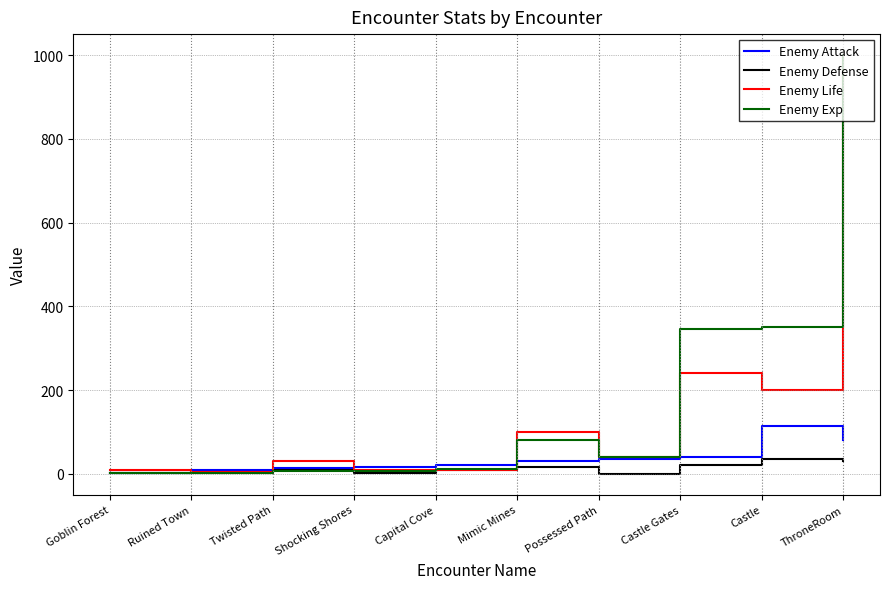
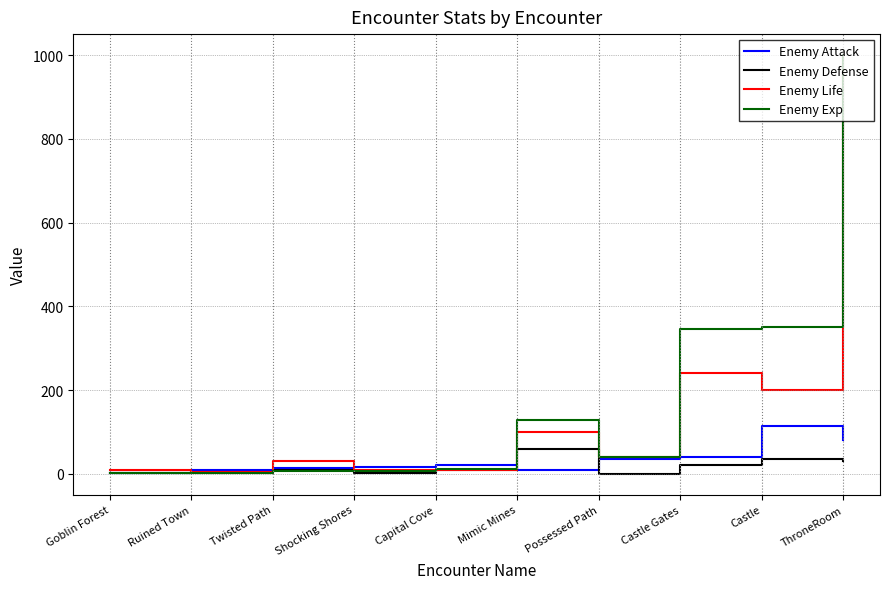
  {
    "Enemy Attack": {
      "Shocking Shores": 20,
      "Capital Cove": 20,
-     "Mimic Mines": 30,
+     "Mimic Mines": 10,
      "Castle Gates": 40,
      "Castle": 110,
      "ThroneRoom": 80
    },
    "Enemy Defense": {
-     "Mimic Mines": 20,
+     "Mimic Mines": 60,
      "Possessed Path": 0,
      "Castle Gates": 20,
      "Castle": 40,
      "ThroneRoom": 30
    },
    "Enemy Life": {
      "Goblin Forest": 10,
      "Twisted Path": 30,
      "Mimic Mines": 100,
      "Castle Gates": 240,
      "Castle": 200
    },
    "Enemy Exp": {
-     "Mimic Mines": 80,
+     "Mimic Mines": 130,
      "Castle Gates": 350,
      "Castle": 350
    }
  }
